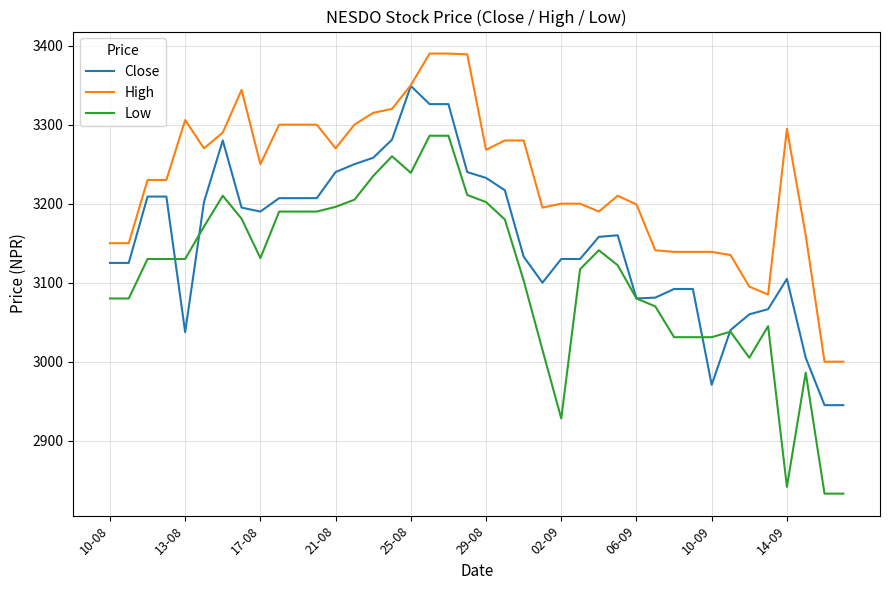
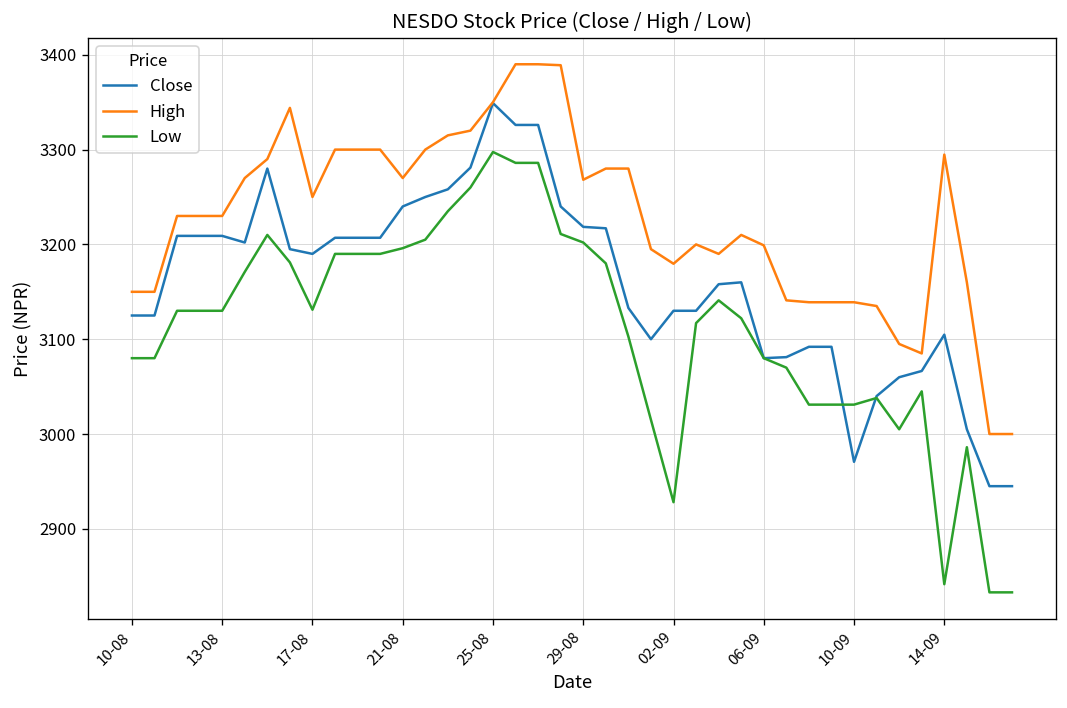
  {
    "Close": {
-     "13-08": 3040,
+     "13-08": 3210,
      "17-08": 3190,
      "21-08": 3240,
-     "29-08": 3230,
+     "29-08": 3220,
      "02-09": 3130,
      "10-09": 2970,
      "14-09": 3100
    },
    "High": {
-     "13-08": 3310,
+     "13-08": 3230,
      "17-08": 3250,
      "21-08": 3270,
      "29-08": 3270,
-     "02-09": 3200,
+     "02-09": 3180,
      "06-09": 3200,
      "10-09": 3140,
      "14-09": 3290
    },
    "Low": {
      "13-08": 3130,
      "17-08": 3130,
      "21-08": 3200,
-     "25-08": 3240,
+     "25-08": 3300,
      "29-08": 3200,
      "02-09": 2930,
      "10-09": 3030,
      "14-09": 2840
    }
  }
